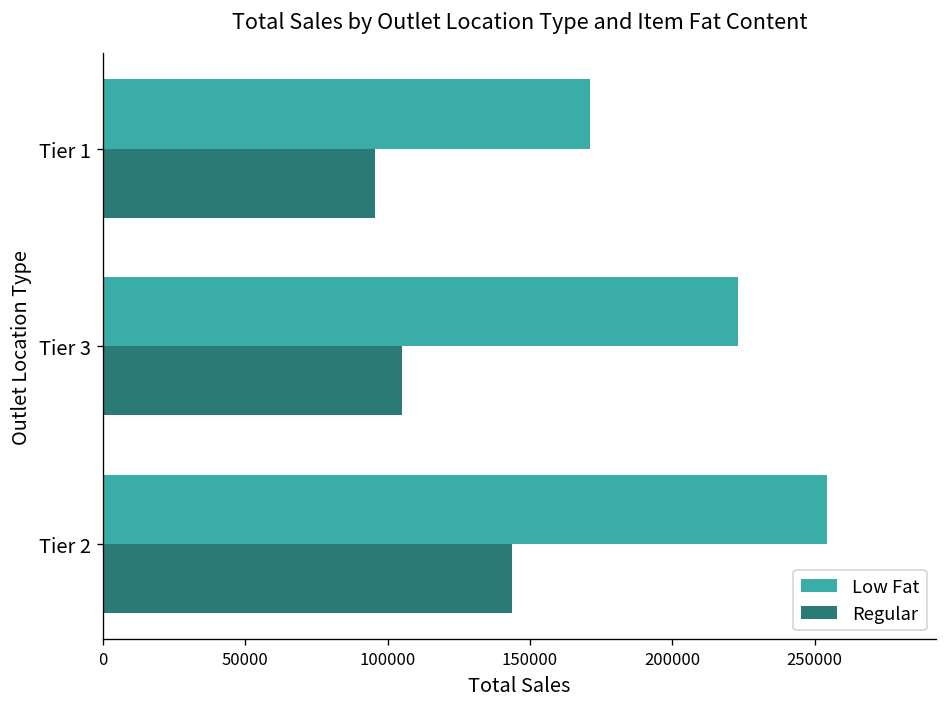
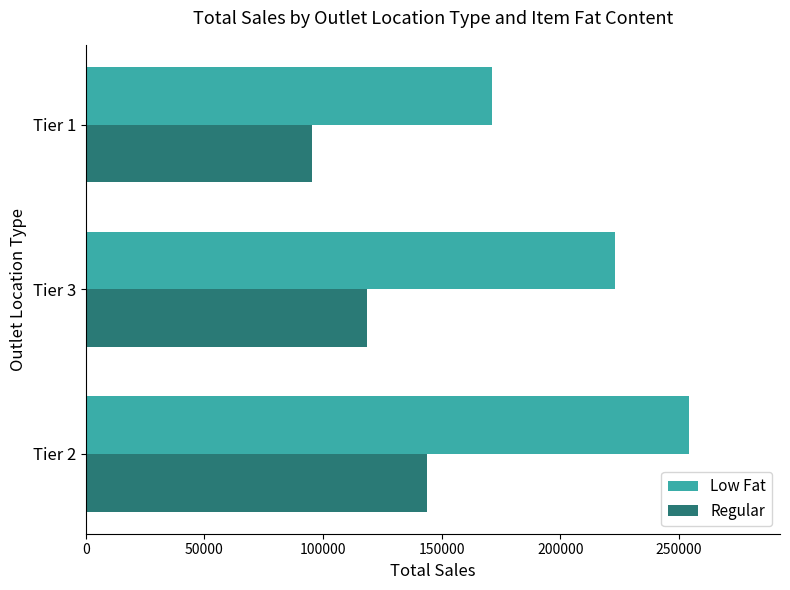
  {
    "Low Fat": {
      "Tier 1": 171000,
      "Tier 3": 223000,
      "Tier 2": 254000
    },
    "Regular": {
      "Tier 1": 96000,
-     "Tier 3": 105000,
+     "Tier 3": 118000,
      "Tier 2": 144000
    }
  }
